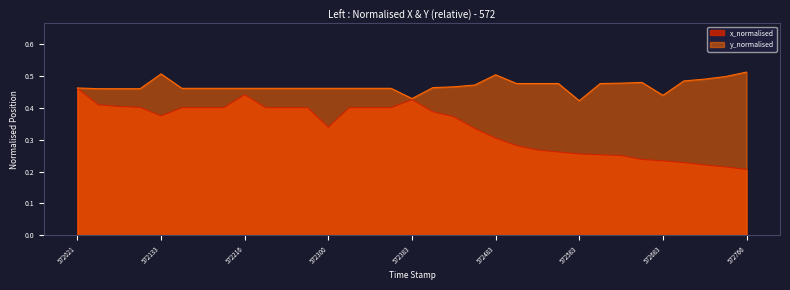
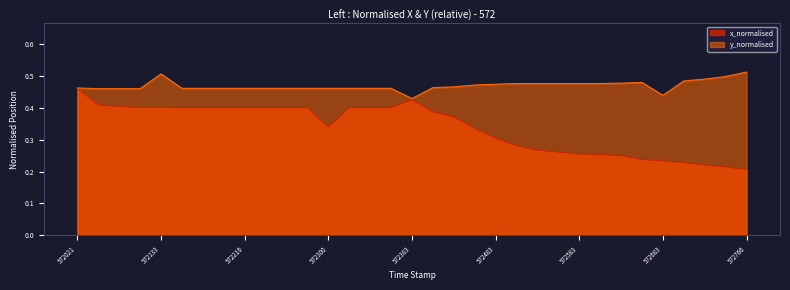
  {
    "x_normalised": {
-     "572133": 0.37,
-     "572216": 0.44,
+     "572133": 0.40,
+     "572216": 0.40,
      "572300": 0.34,
      "572483": 0.30,
      "572583": 0.26,
      "572683": 0.23,
      "572766": 0.21
    },
    "y_normalised": {
      "572133": 0.51,
      "572216": 0.46,
      "572300": 0.46,
-     "572483": 0.50,
-     "572583": 0.42,
+     "572483": 0.47,
+     "572583": 0.48,
      "572683": 0.44,
      "572766": 0.51
    }
  }
